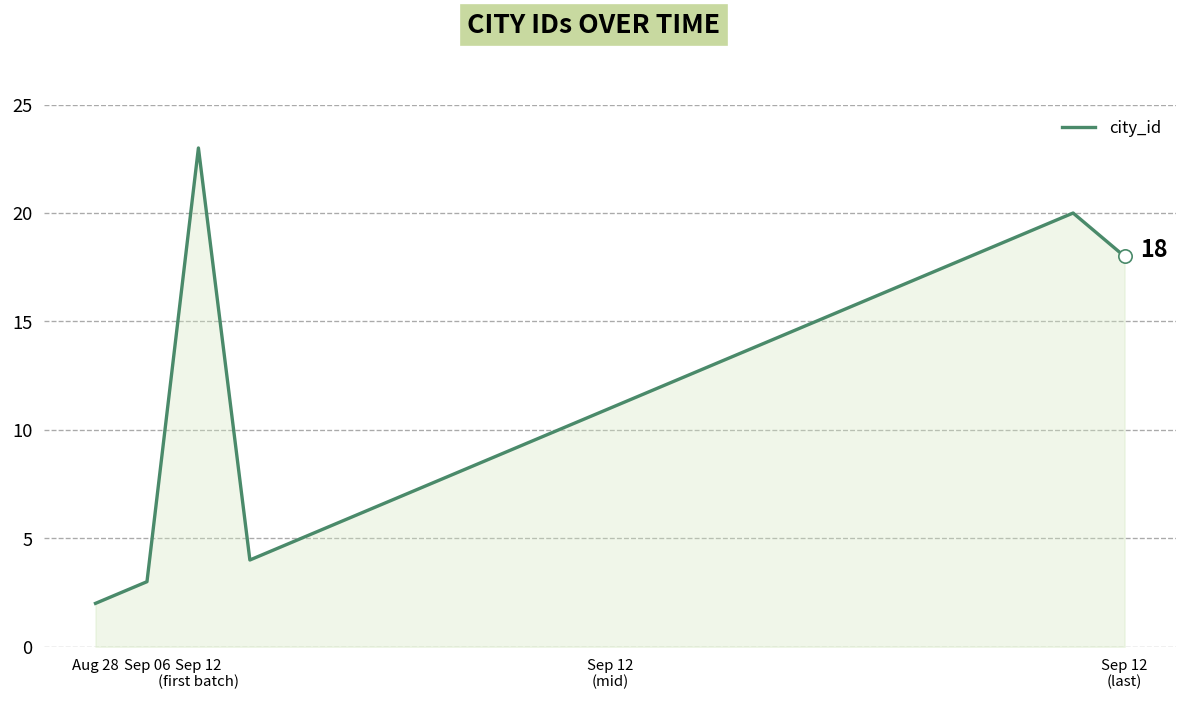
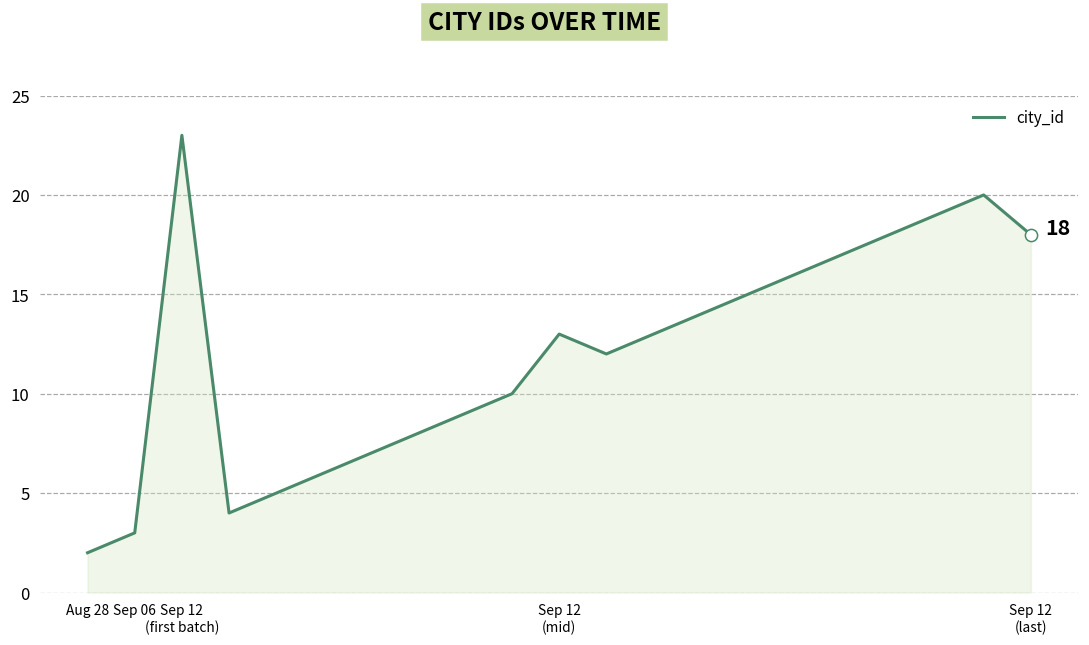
  {
    "city_id": {
      "Aug 28": 2,
      "Sep 12 (first batch)": 23,
-     "Sep 12 (mid)": 11
+     "Sep 12 (mid)": 13
    }
  }
